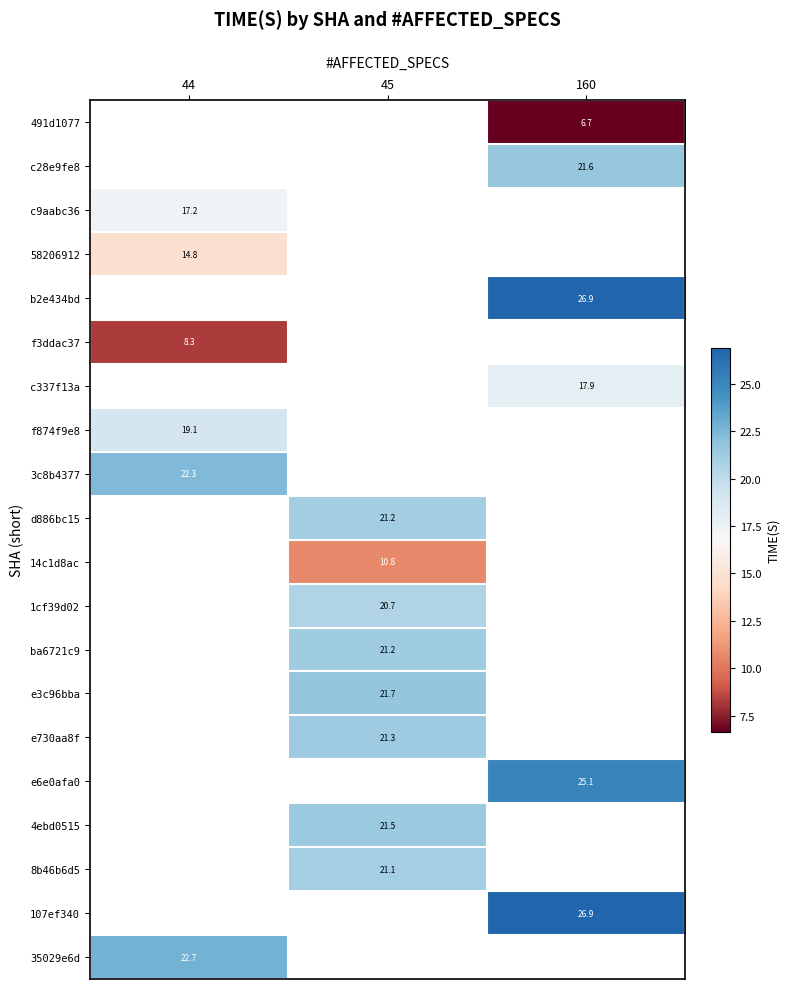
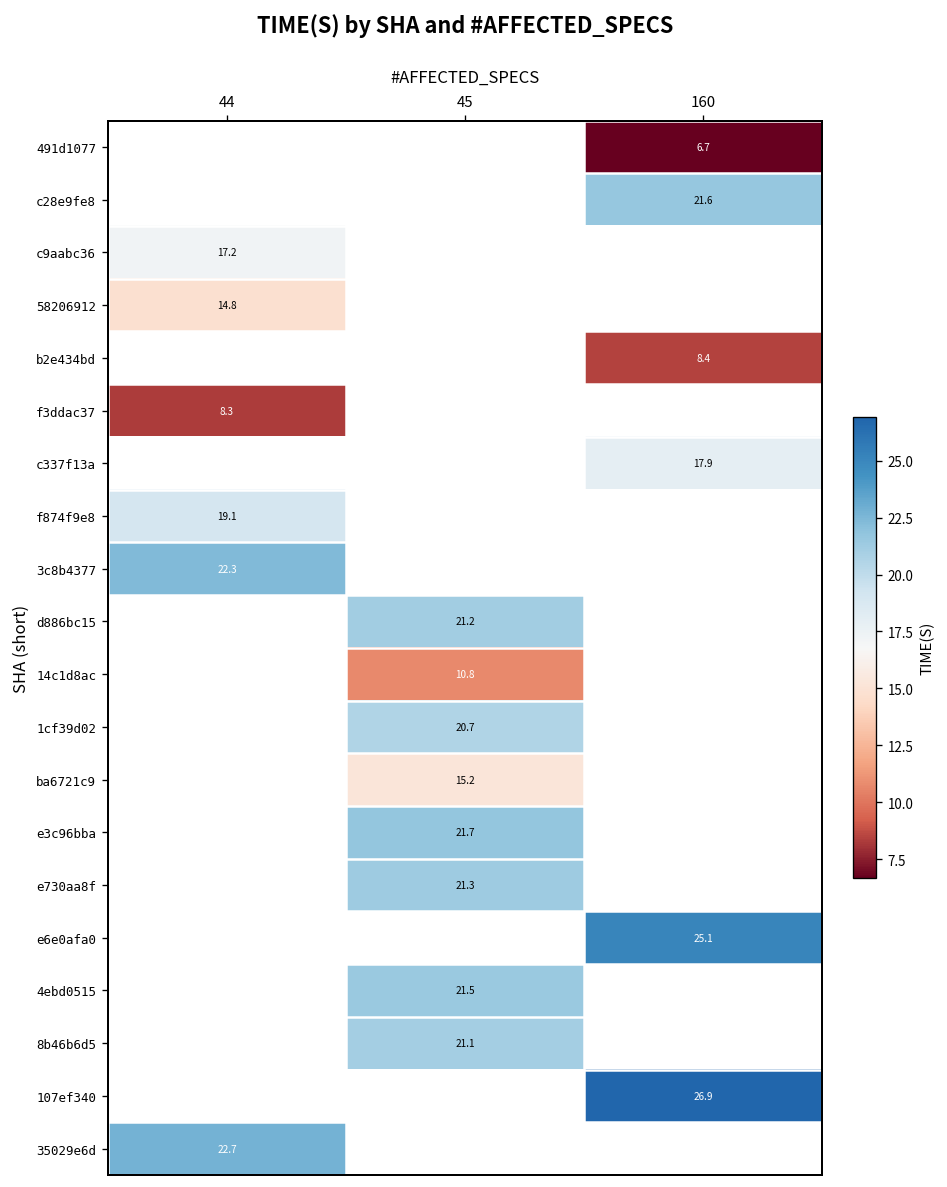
  {
    "491d1077": {
      "160": 6.7
    },
    "c28e9fe8": {
      "160": 21.6
    },
    "c9aabc36": {
      "44": 17.2
    },
    "58206912": {
      "44": 14.8
    },
    "b2e434bd": {
-     "160": 26.9
+     "160": 8.4
    },
    "f3ddac37": {
      "44": 8.3
    },
    "c337f13a": {
      "160": 17.9
    },
    "f874f9e8": {
      "44": 19.1
    },
    "3c8b4377": {
      "44": 22.3
    },
    "d886bc15": {
      "45": 21.2
    },
    "14c1d8ac": {
      "45": 10.8
    },
    "1cf39d02": {
      "45": 20.7
    },
    "ba6721c9": {
-     "45": 21.2
+     "45": 15.2
    },
    "e3c96bba": {
      "45": 21.7
    },
    "e730aa8f": {
      "45": 21.3
    },
    "e6e0afa0": {
      "160": 25.1
    },
    "4ebd0515": {
      "45": 21.5
    },
    "8b46b6d5": {
      "45": 21.1
    },
    "107ef340": {
      "160": 26.9
    },
    "35029e6d": {
      "44": 22.7
    }
  }
